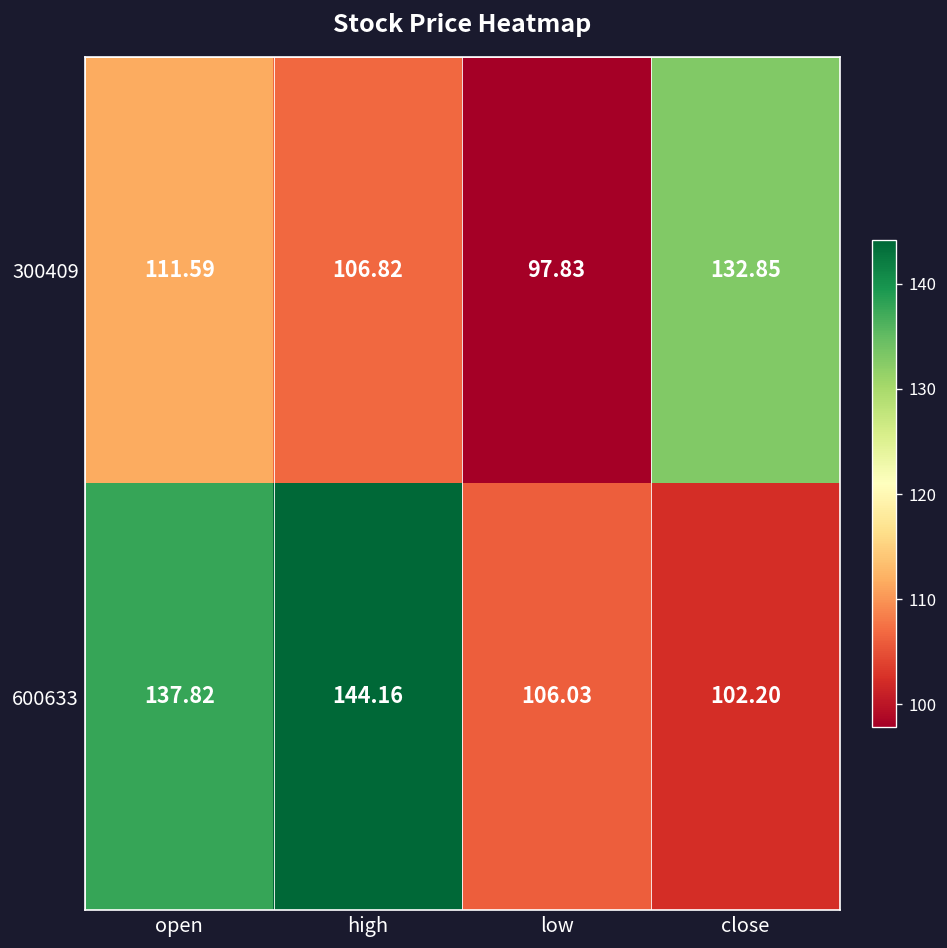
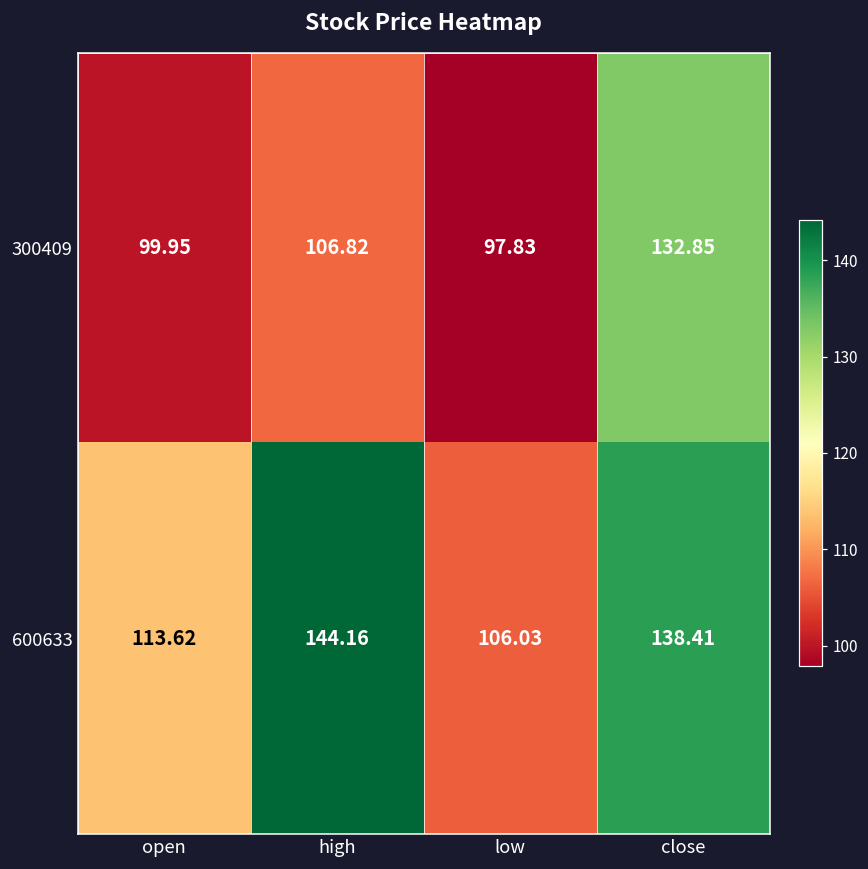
  {
    "300409": {
-     "open": 111.59,
+     "open": 99.95,
      "high": 106.82,
      "low": 97.83,
      "close": 132.85
    },
    "600633": {
-     "open": 137.82,
+     "open": 113.62,
      "high": 144.16,
      "low": 106.03,
-     "close": 102.20
+     "close": 138.41
    }
  }
